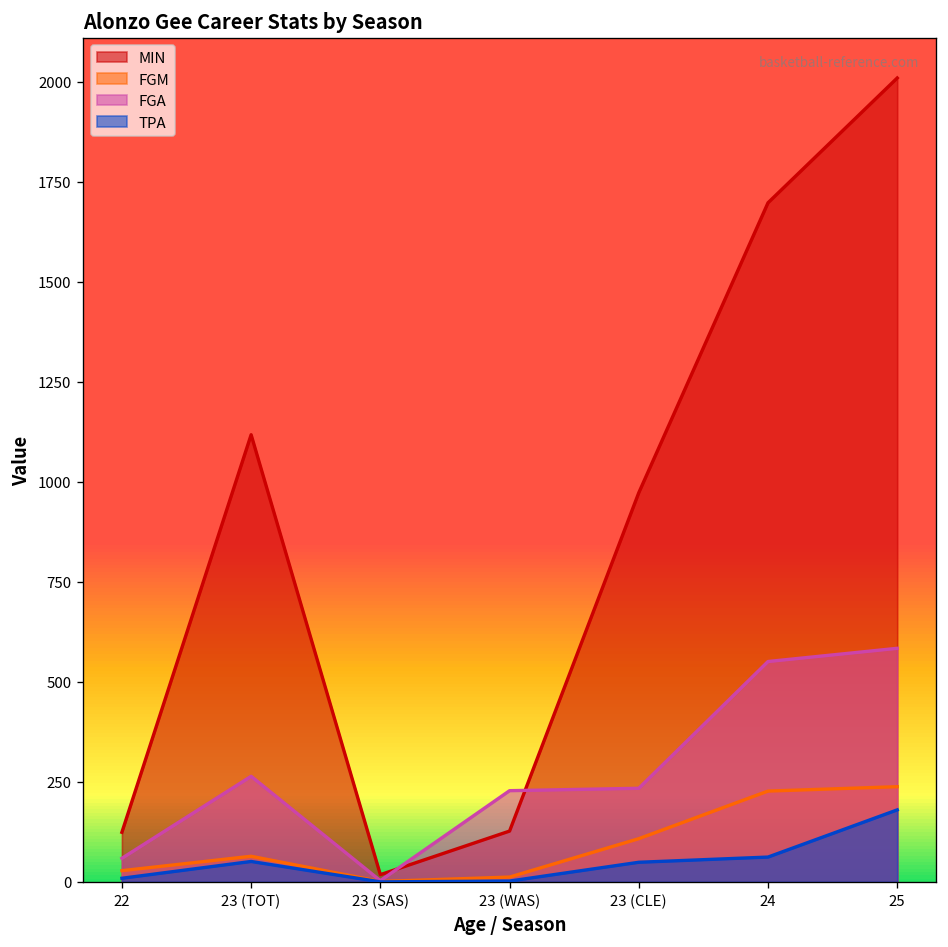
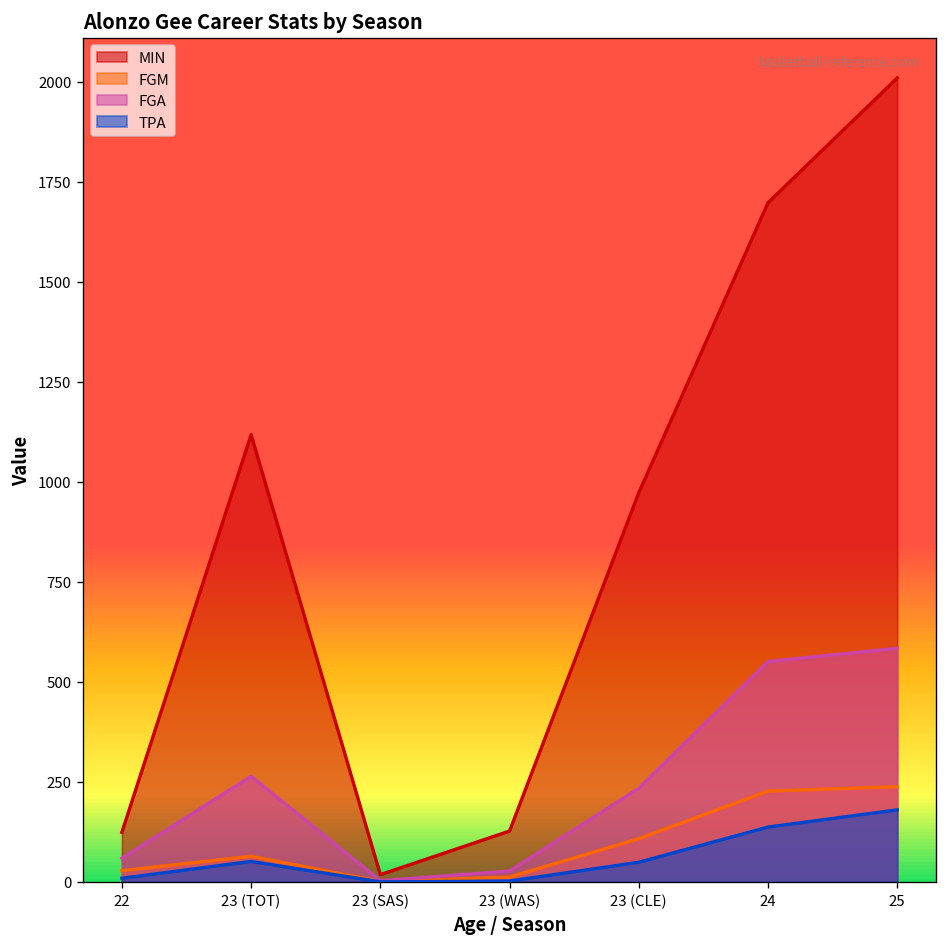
  {
    "MIN": {
      "22": 120,
      "23 (TOT)": 1120,
      "23 (SAS)": 20,
      "23 (WAS)": 130,
      "23 (CLE)": 970,
      "24": 1700,
      "25": 2010
    },
    "FGM": {
      "22": 30,
      "23 (TOT)": 60,
      "23 (WAS)": 10,
      "23 (CLE)": 110,
      "24": 230,
      "25": 240
    },
    "FGA": {
      "22": 60,
      "23 (TOT)": 260,
-     "23 (WAS)": 230,
+     "23 (WAS)": 30,
      "23 (CLE)": 230,
      "24": 550,
      "25": 580
    },
    "TPA": {
      "22": 10,
      "23 (TOT)": 50,
      "23 (WAS)": 0,
      "23 (CLE)": 50,
-     "24": 60,
+     "24": 140,
      "25": 180
    }
  }
